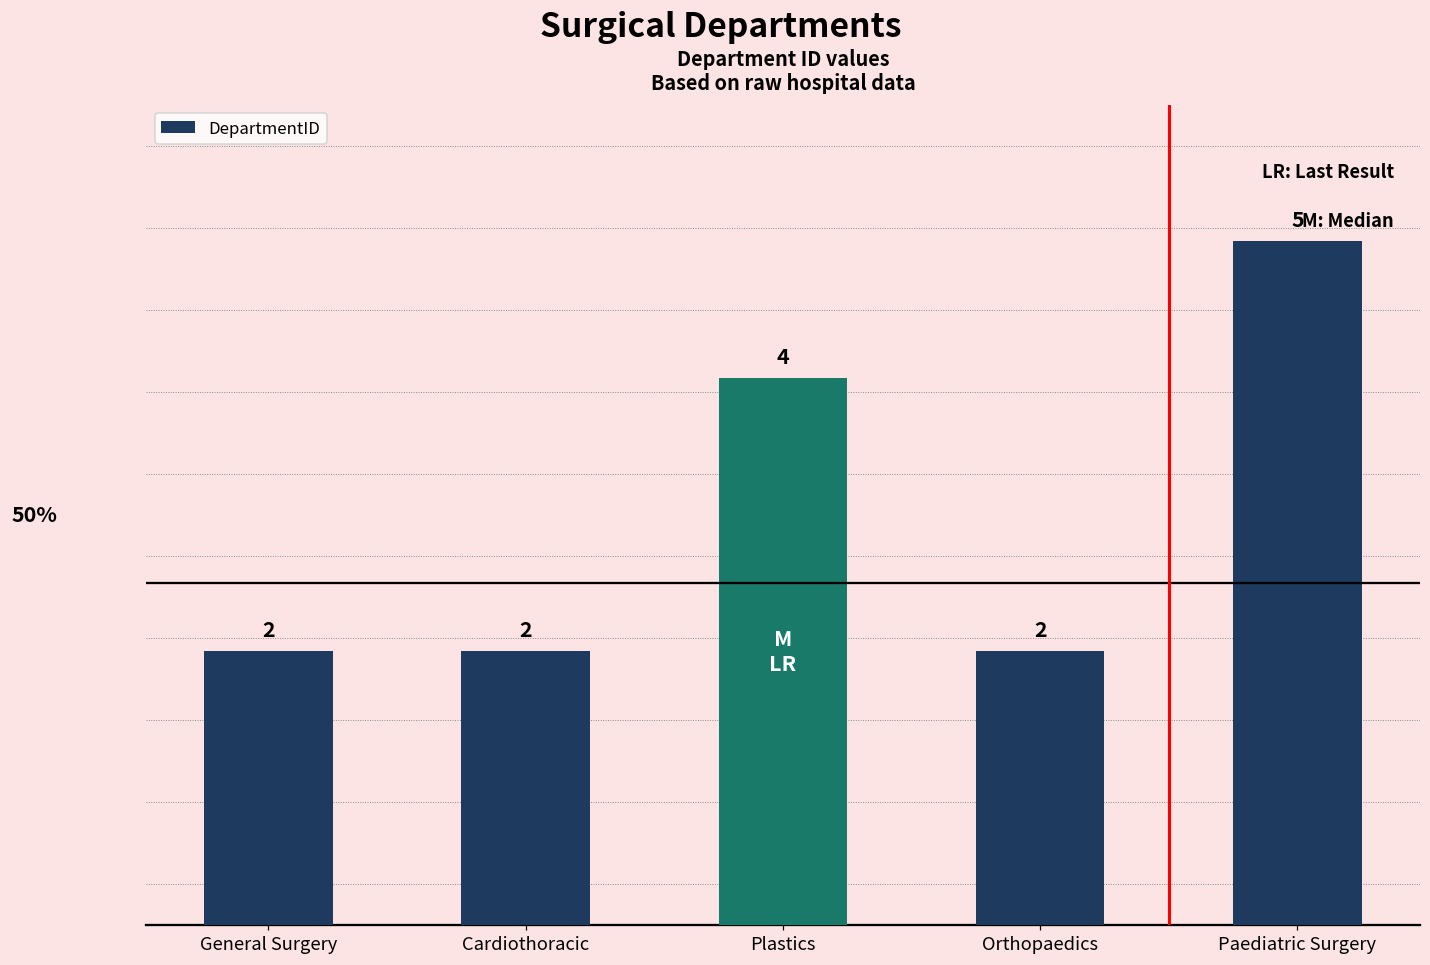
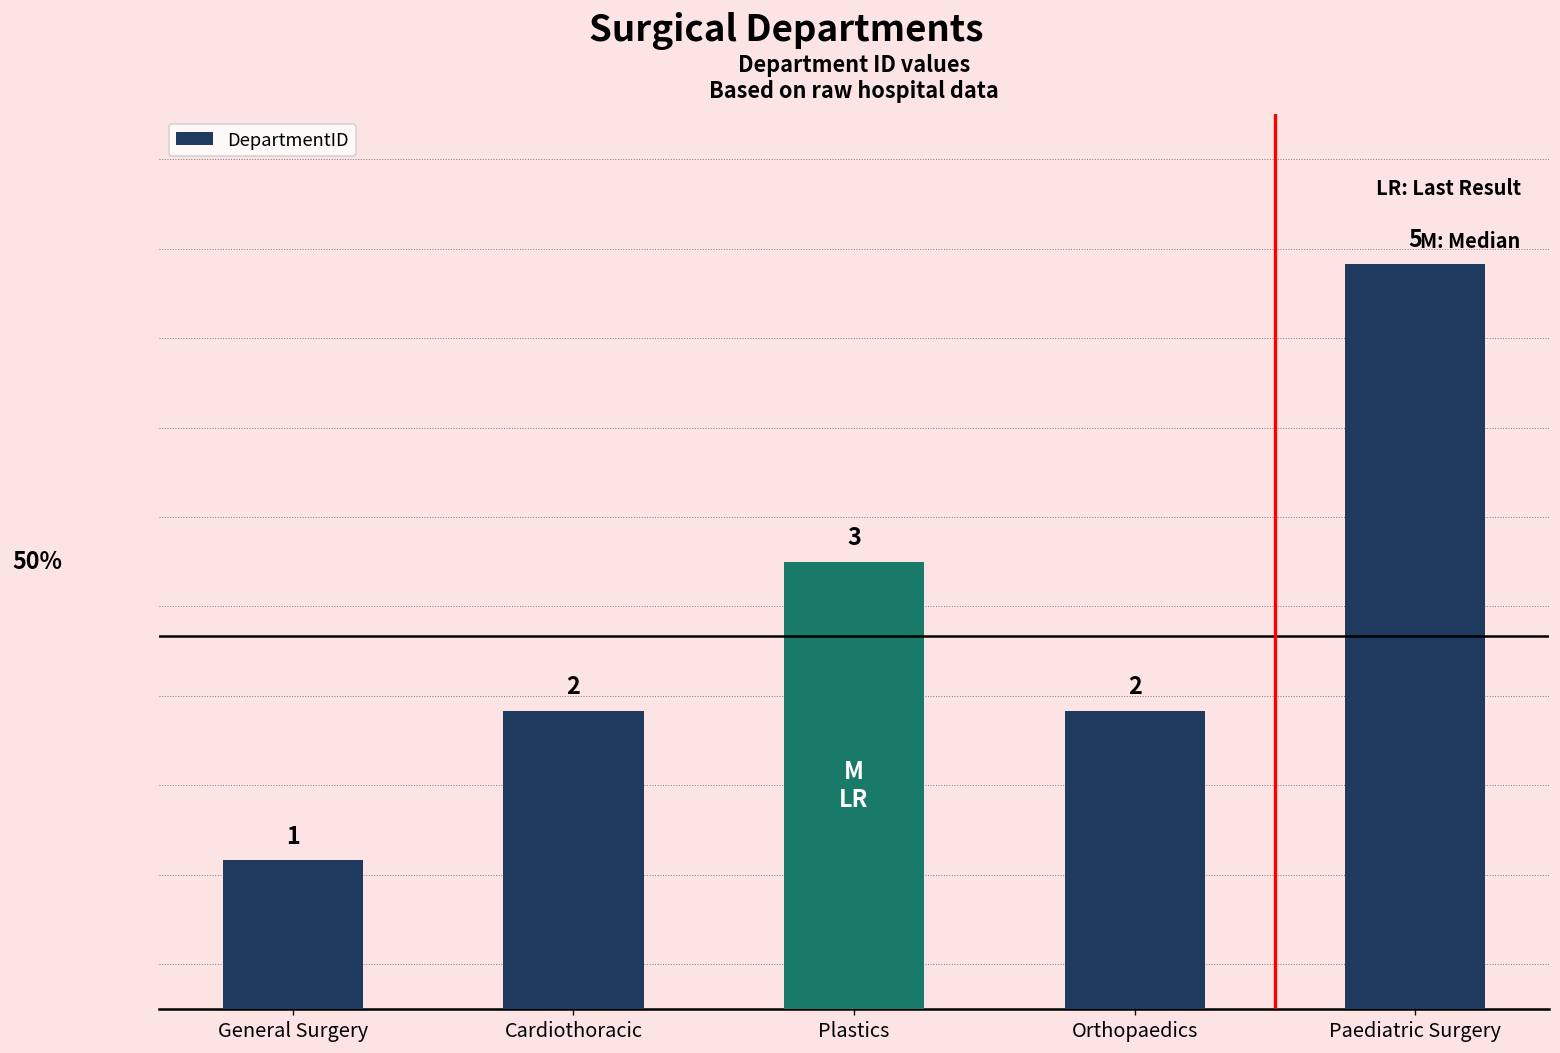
  {
-   "General Surgery": 2,
+   "General Surgery": 1,
    "Cardiothoracic": 2,
-   "Plastics": 4,
+   "Plastics": 3,
    "Orthopaedics": 2,
    "Paediatric Surgery": 5
  }
